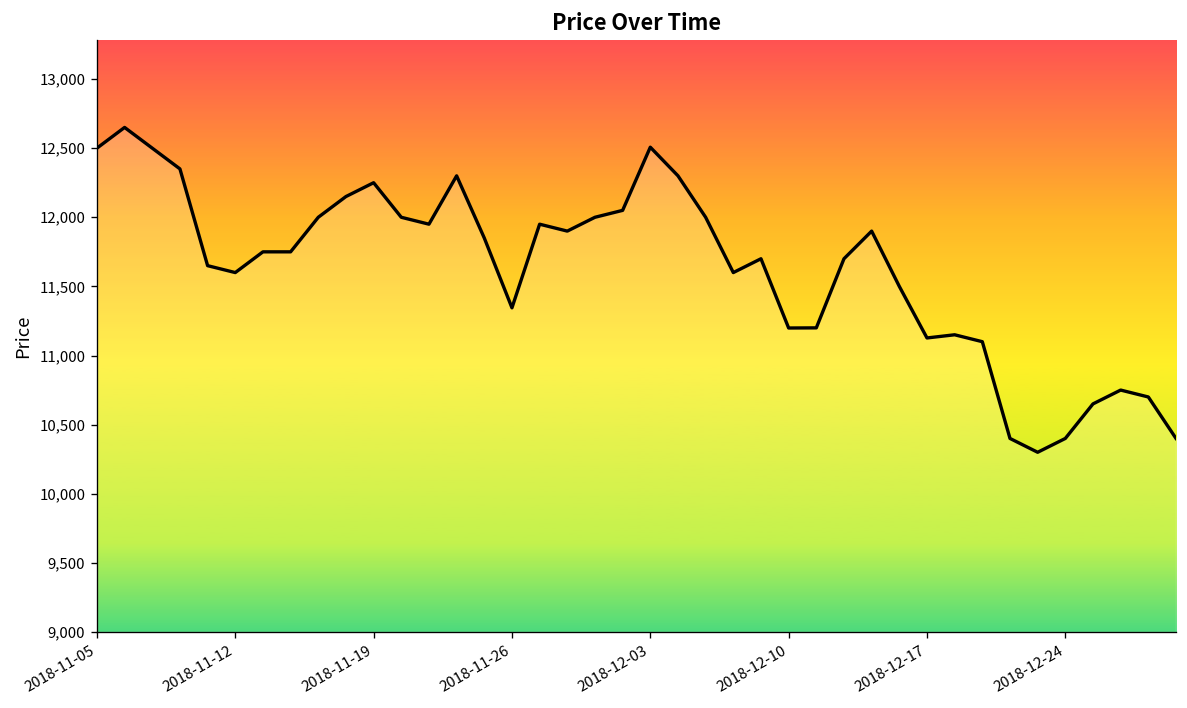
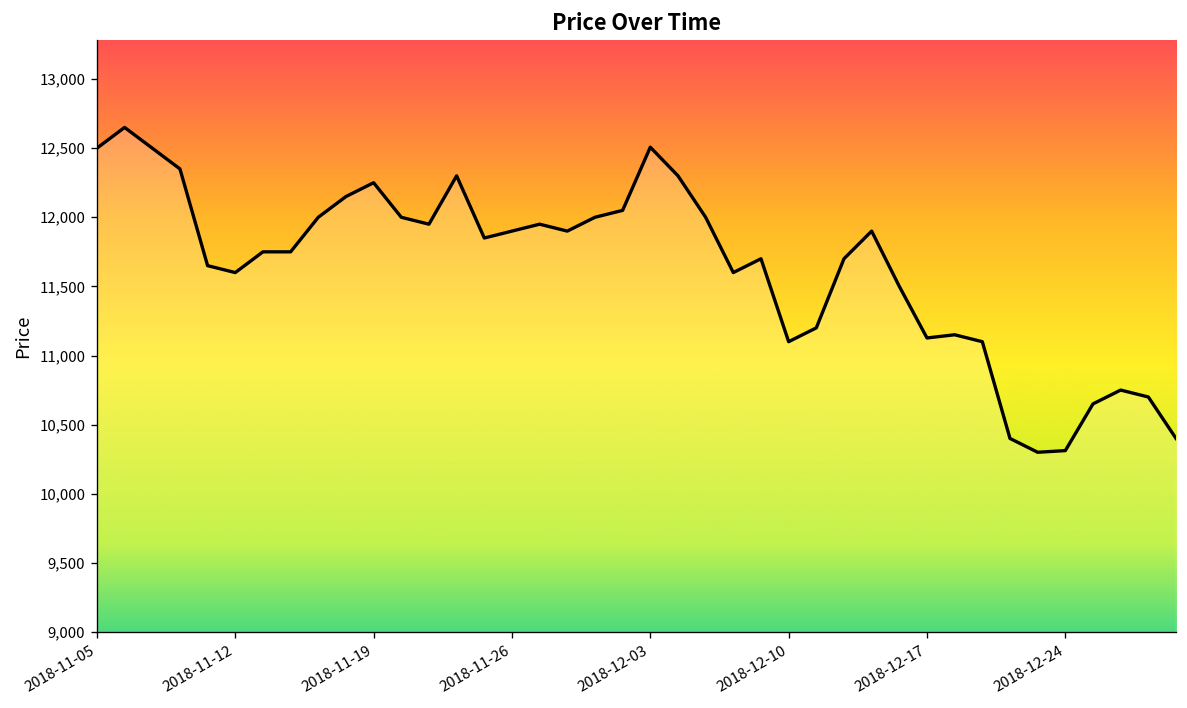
  {
    "2018-11-05": "12,500",
    "2018-11-12": "11,600",
    "2018-11-19": "12,250",
-   "2018-11-26": "11,350",
+   "2018-11-26": "11,900",
    "2018-12-03": "12,510",
-   "2018-12-10": "11,200",
+   "2018-12-10": "11,100",
    "2018-12-17": "11,130",
-   "2018-12-24": "10,400"
+   "2018-12-24": "10,310"
  }
